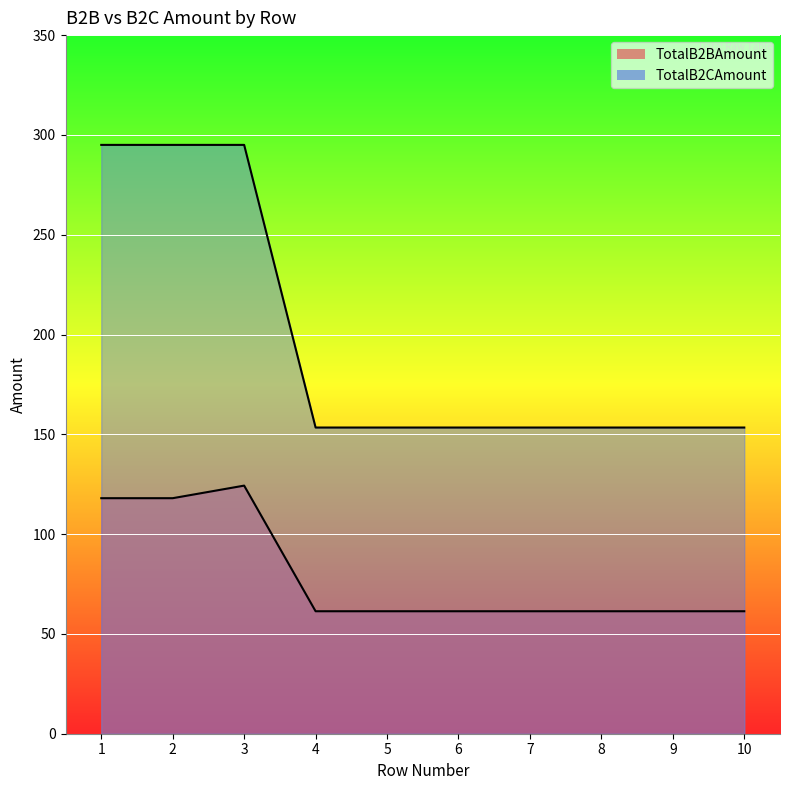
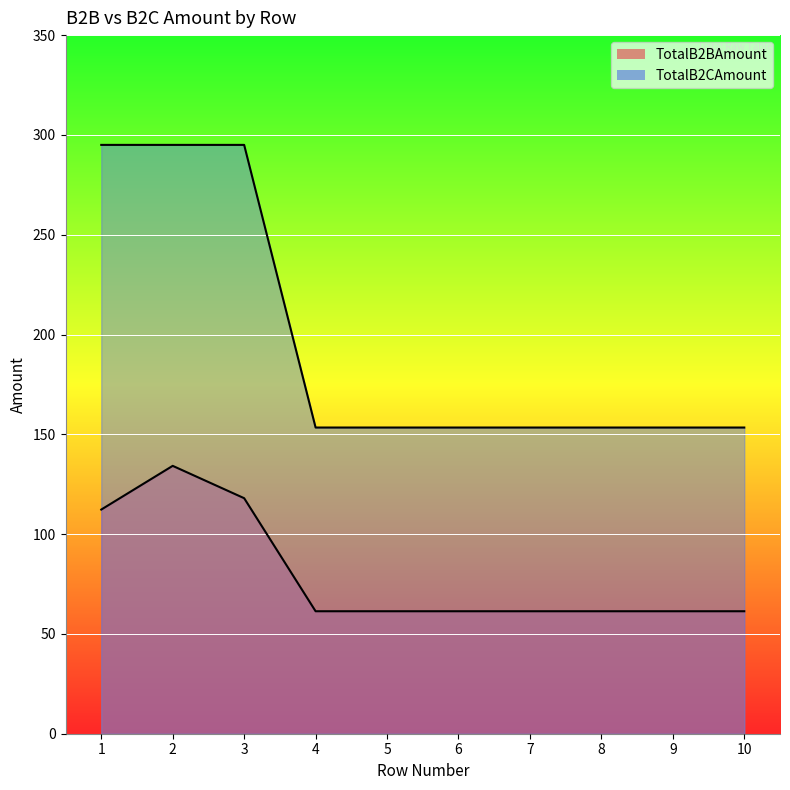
  {
    "TotalB2BAmount": {
-     "1": 118,
-     "2": 118,
-     "3": 124,
+     "1": 112,
+     "2": 134,
+     "3": 118,
      "4": 61,
      "5": 61,
      "6": 61,
      "7": 61,
      "8": 61,
      "9": 61,
      "10": 61
    },
    "TotalB2CAmount": {
      "1": 295,
      "2": 295,
      "3": 295,
      "4": 153,
      "5": 153,
      "6": 153,
      "7": 153,
      "8": 153,
      "9": 153,
      "10": 153
    }
  }
